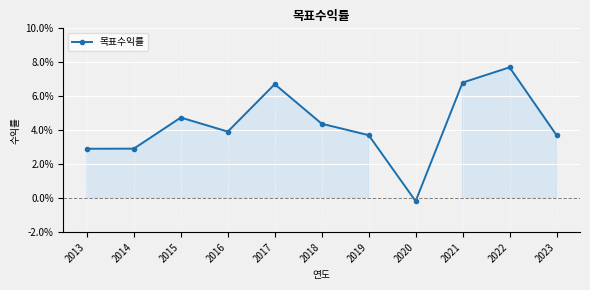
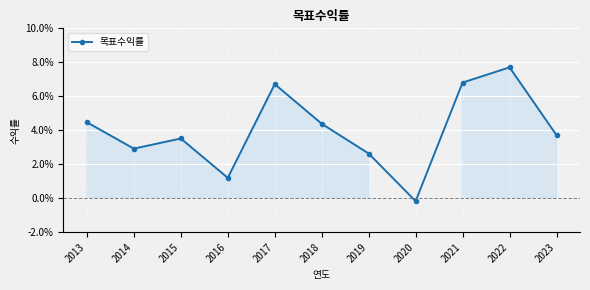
  {
-   "2013": "2.9%",
+   "2013": "4.5%",
    "2014": "2.9%",
-   "2015": "4.7%",
-   "2016": "3.9%",
+   "2015": "3.5%",
+   "2016": "1.2%",
    "2017": "6.7%",
    "2018": "4.4%",
-   "2019": "3.7%",
+   "2019": "2.6%",
    "2020": "-0.2%",
    "2021": "6.8%",
    "2022": "7.7%",
    "2023": "3.7%"
  }
